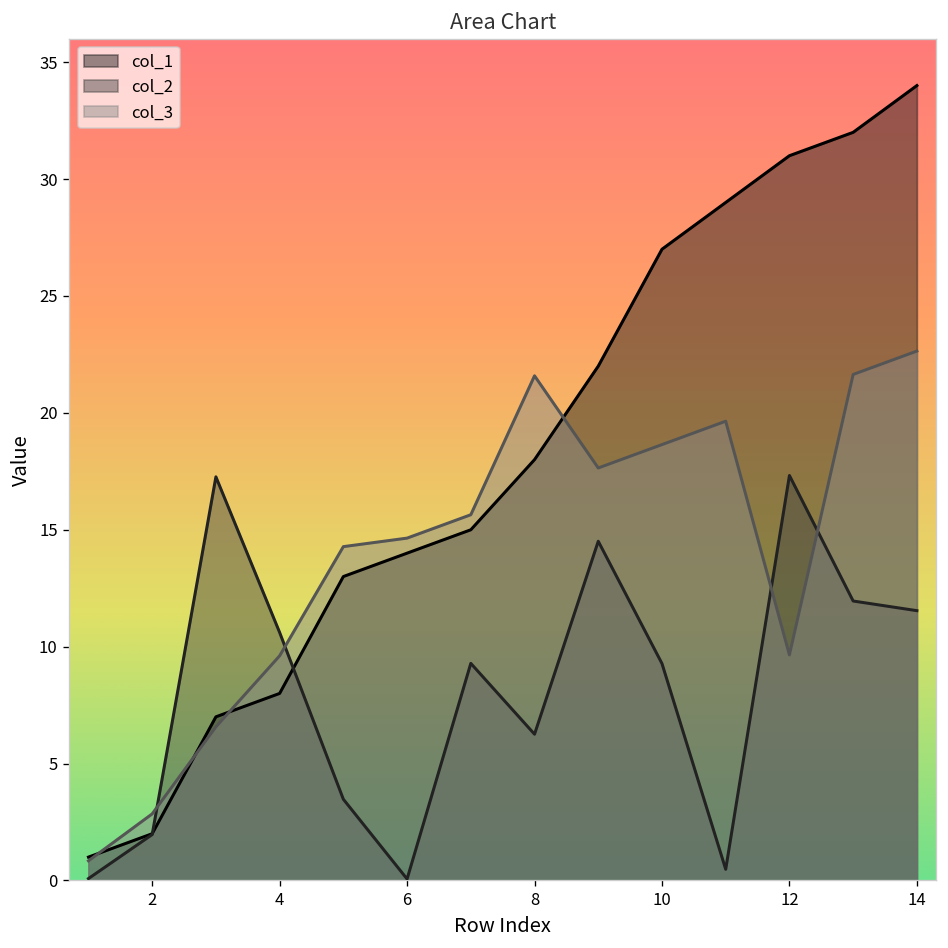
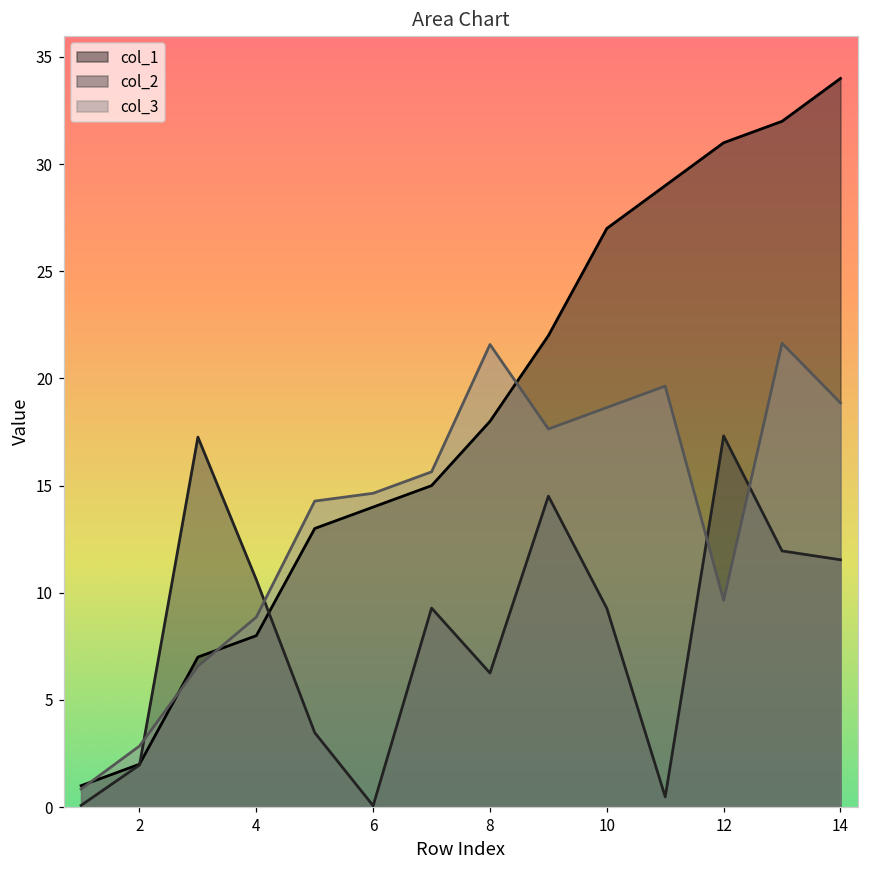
  {
    "col_3": {
      "2": 2.8,
-     "4": 9.6,
+     "4": 8.9,
      "6": 14.6,
      "8": 21.6,
      "10": 18.6,
      "12": 9.6,
-     "14": 22.6
+     "14": 18.9
    }
  }
